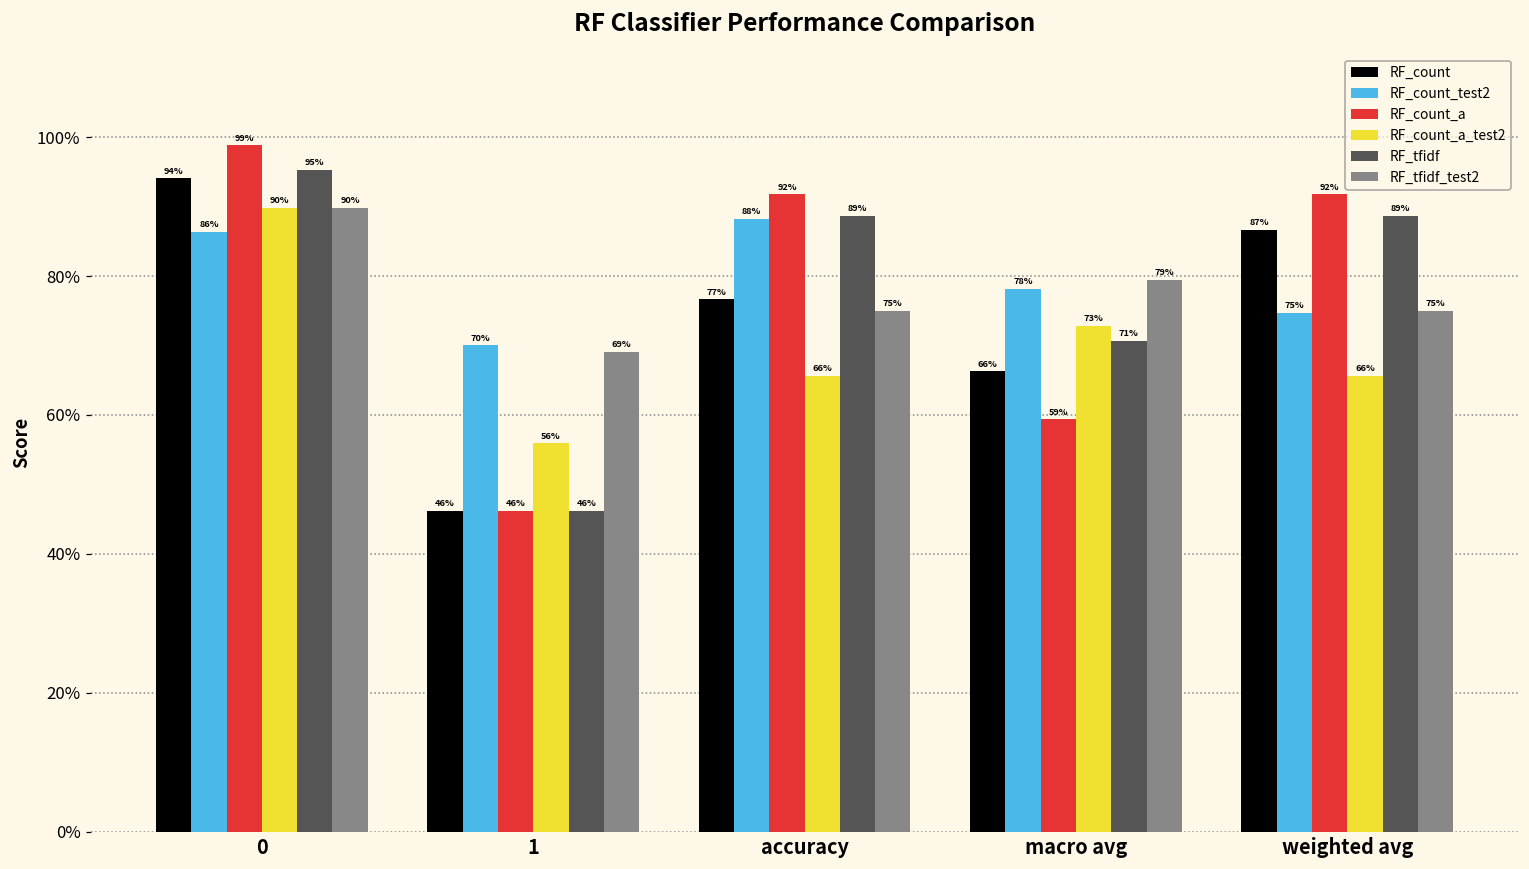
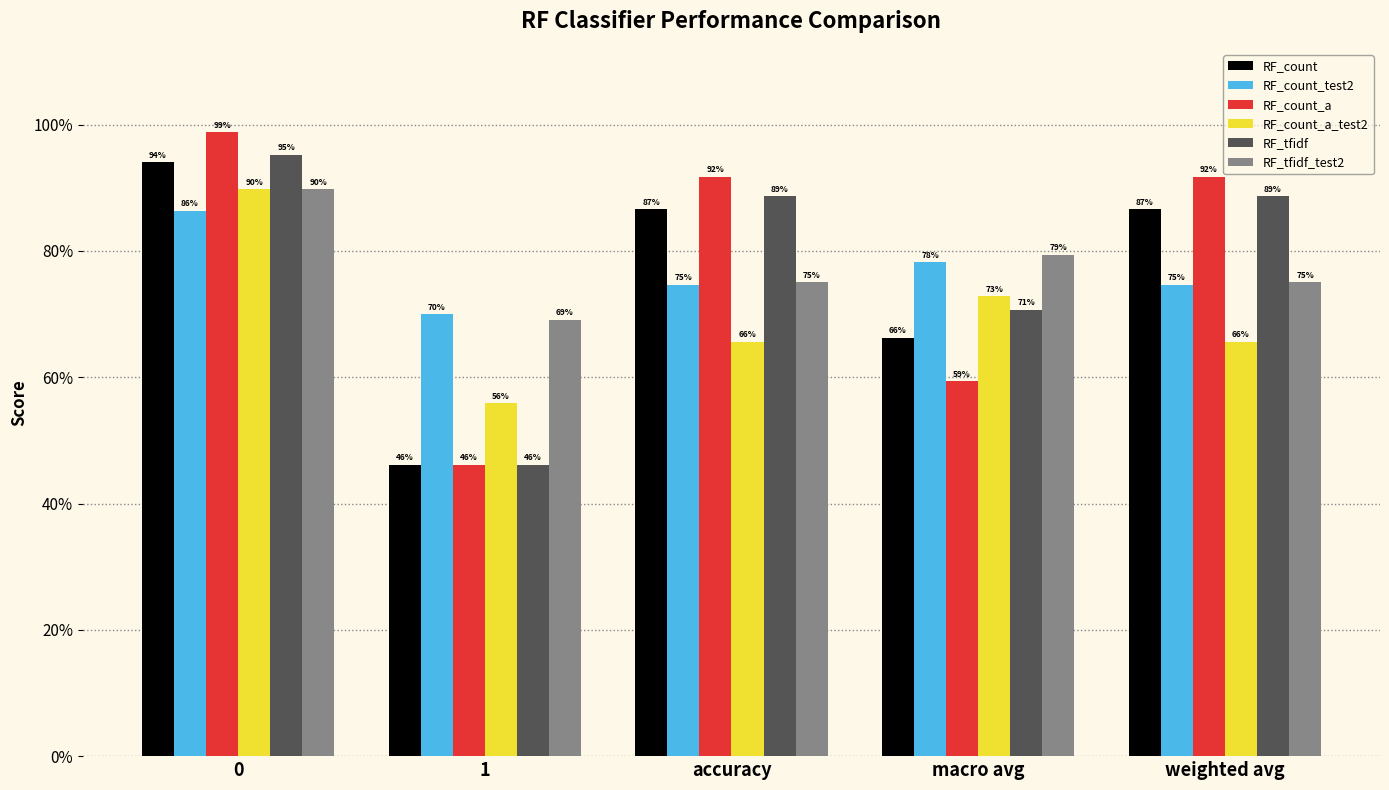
  {
    "RF_count": {
      "0": "94%",
      "1": "46%",
-     "accuracy": "77%",
+     "accuracy": "87%",
      "macro avg": "66%",
      "weighted avg": "87%"
    },
    "RF_count_test2": {
      "0": "86%",
      "1": "70%",
-     "accuracy": "88%",
+     "accuracy": "75%",
      "macro avg": "78%",
      "weighted avg": "75%"
    },
    "RF_count_a": {
      "0": "99%",
      "1": "46%",
      "accuracy": "92%",
      "macro avg": "59%",
      "weighted avg": "92%"
    },
    "RF_count_a_test2": {
      "0": "90%",
      "1": "56%",
      "accuracy": "66%",
      "macro avg": "73%",
      "weighted avg": "66%"
    },
    "RF_tfidf": {
      "0": "95%",
      "1": "46%",
      "accuracy": "89%",
      "macro avg": "71%",
      "weighted avg": "89%"
    },
    "RF_tfidf_test2": {
      "0": "90%",
      "1": "69%",
      "accuracy": "75%",
      "macro avg": "79%",
      "weighted avg": "75%"
    }
  }
